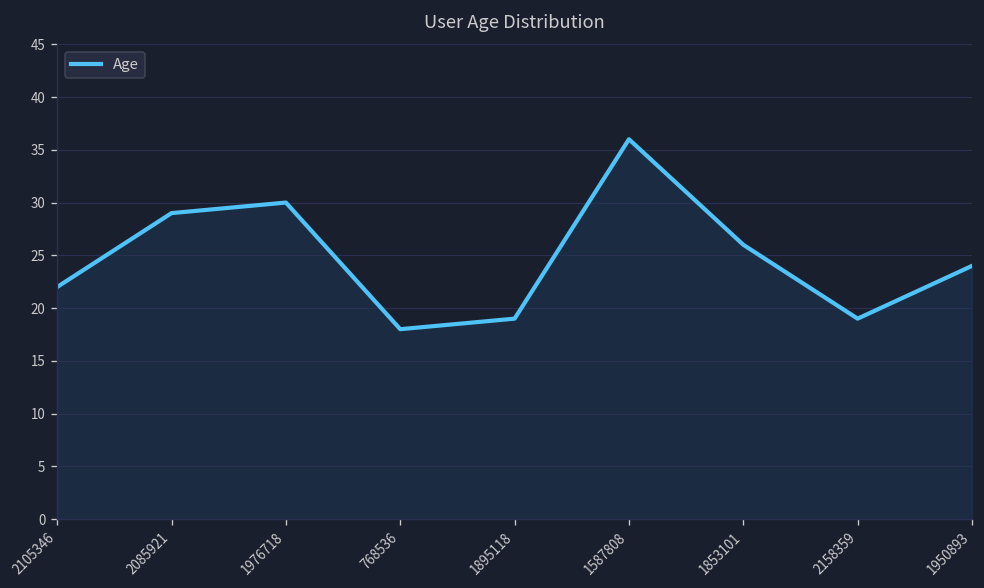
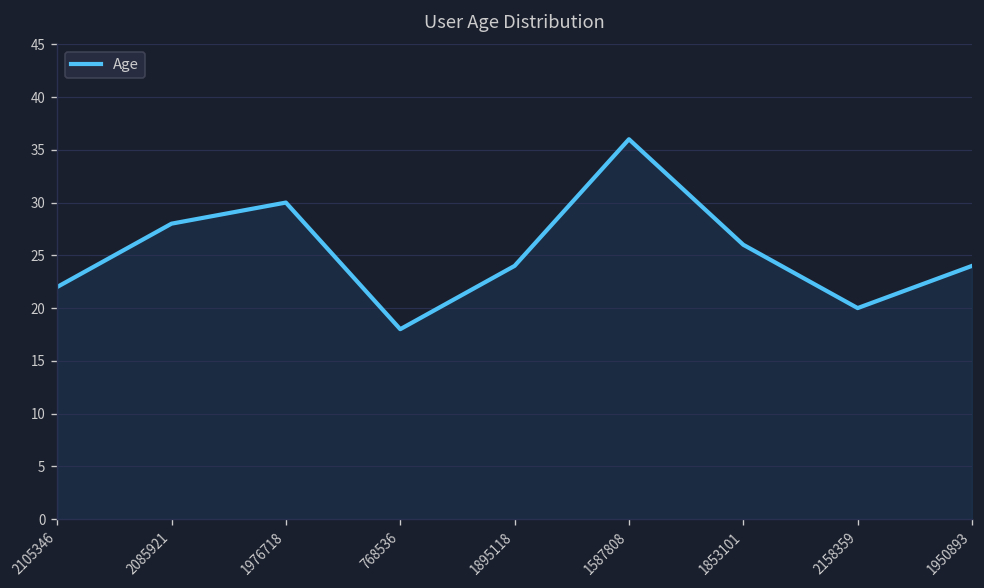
  {
    "2105346": 22,
-   "2085921": 29,
+   "2085921": 28,
    "1976718": 30,
    "768536": 18,
-   "1895118": 19,
+   "1895118": 24,
    "1587808": 36,
    "1853101": 26,
-   "2158359": 19,
+   "2158359": 20,
    "1950893": 24
  }
